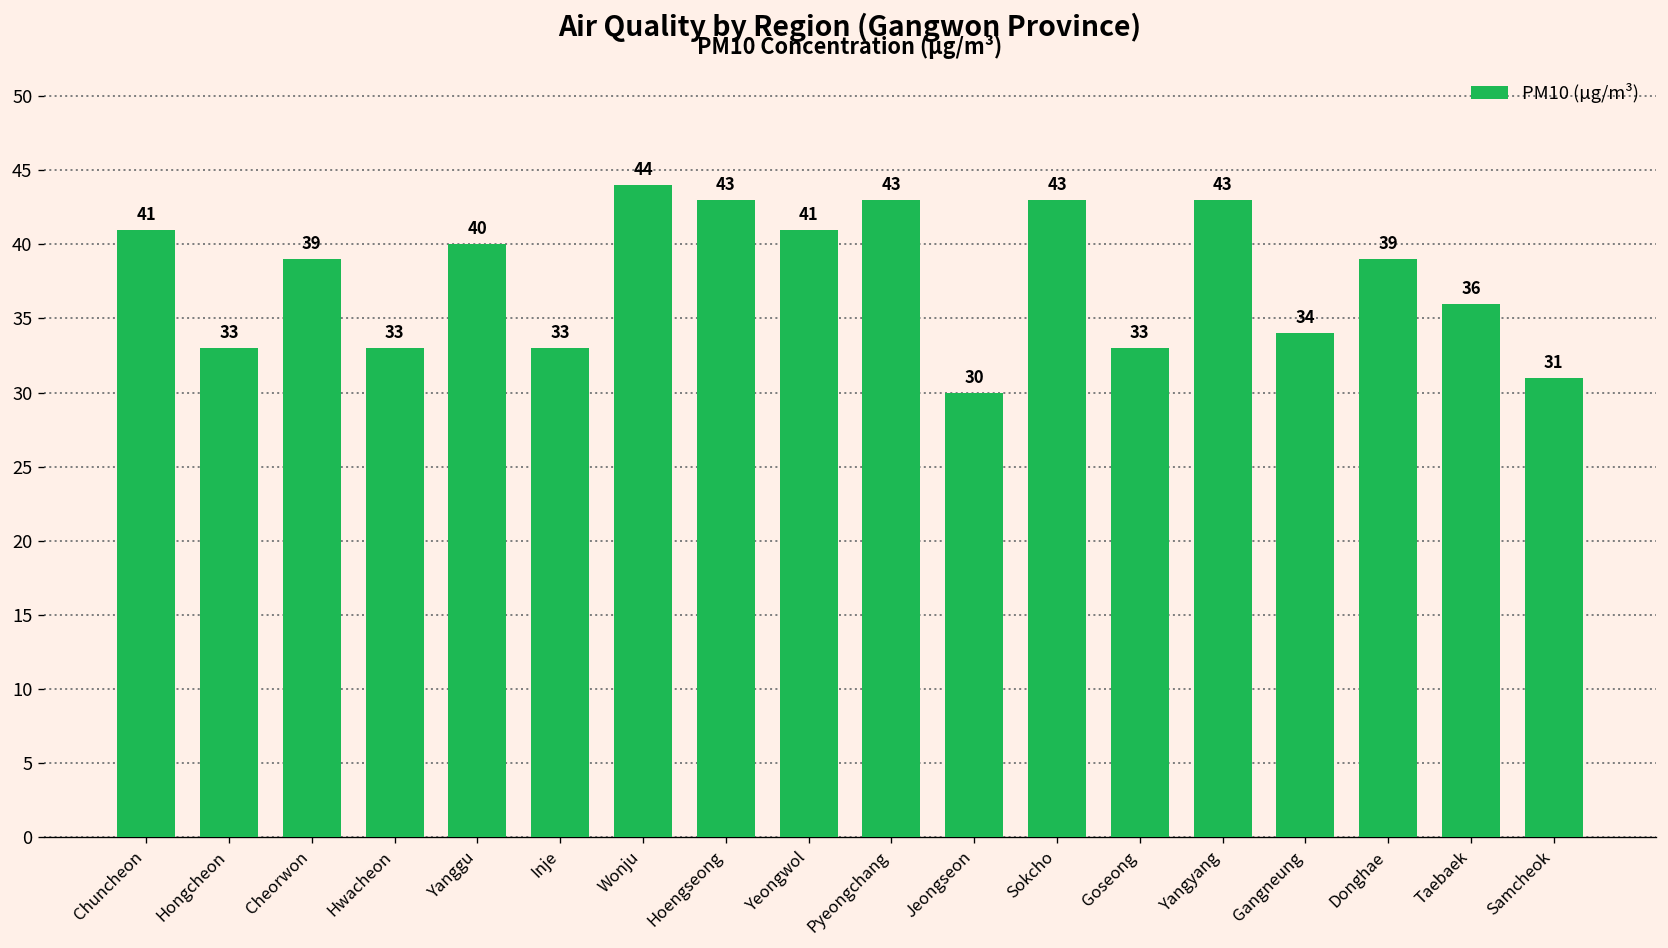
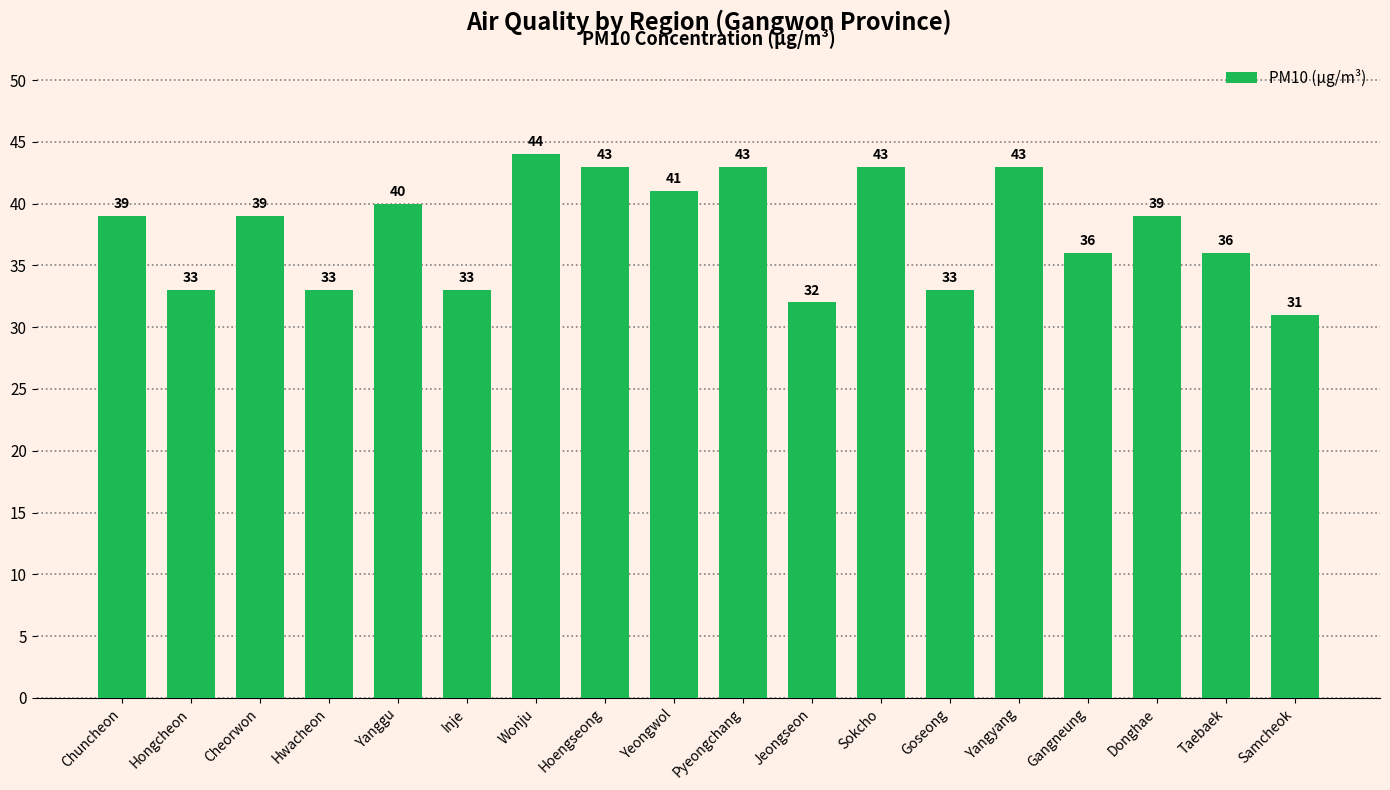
  {
-   "Chuncheon": 41,
+   "Chuncheon": 39,
    "Hongcheon": 33,
    "Cheorwon": 39,
    "Hwacheon": 33,
    "Yanggu": 40,
    "Inje": 33,
    "Wonju": 44,
    "Hoengseong": 43,
    "Yeongwol": 41,
    "Pyeongchang": 43,
-   "Jeongseon": 30,
+   "Jeongseon": 32,
    "Sokcho": 43,
    "Goseong": 33,
    "Yangyang": 43,
-   "Gangneung": 34,
+   "Gangneung": 36,
    "Donghae": 39,
    "Taebaek": 36,
    "Samcheok": 31
  }
